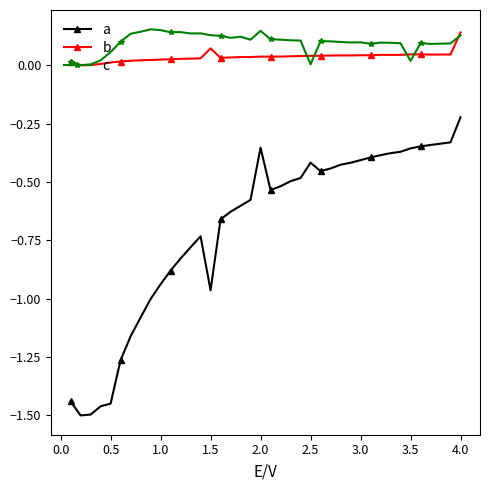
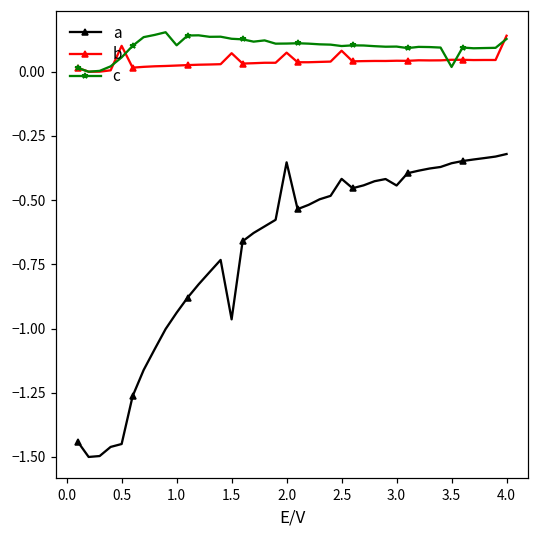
  {
    "a": {
      "0.5": -1.45,
      "1.0": -0.94,
      "1.5": -0.96,
      "2.0": -0.35,
      "2.5": -0.42,
-     "3.0": -0.41,
+     "3.0": -0.44,
      "3.5": -0.36,
-     "4.0": -0.22
+     "4.0": -0.32
    },
    "b": {
-     "0.5": 0.01,
+     "0.5": 0.10,
      "1.0": 0.02,
      "1.5": 0.07,
-     "2.0": 0.04,
-     "2.5": 0.04,
+     "2.0": 0.07,
+     "2.5": 0.08,
      "3.0": 0.04,
      "3.5": 0.05,
      "4.0": 0.14
    },
    "c": {
      "0.5": 0.06,
-     "1.0": 0.15,
+     "1.0": 0.10,
      "1.5": 0.13,
-     "2.0": 0.15,
-     "2.5": 0.00,
+     "2.0": 0.11,
+     "2.5": 0.10,
      "3.0": 0.10,
      "3.5": 0.02,
      "4.0": 0.13
    }
  }
